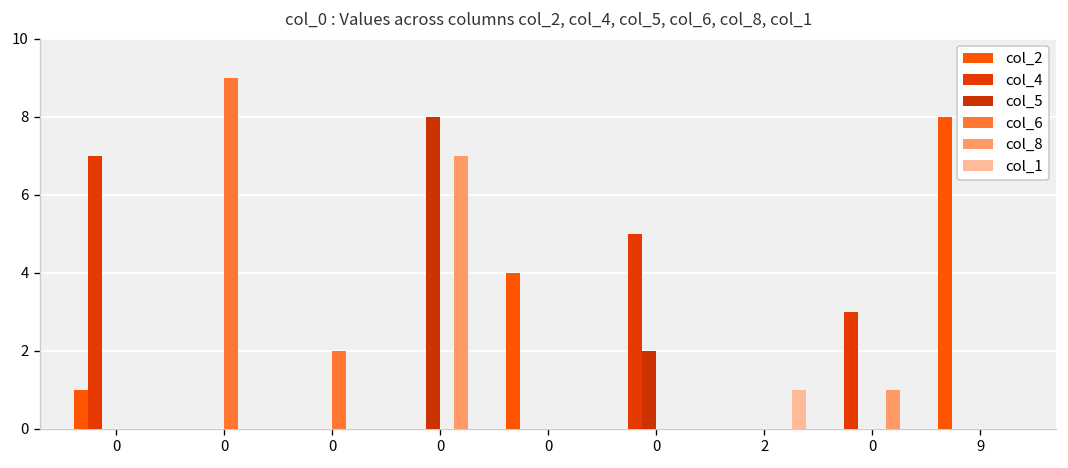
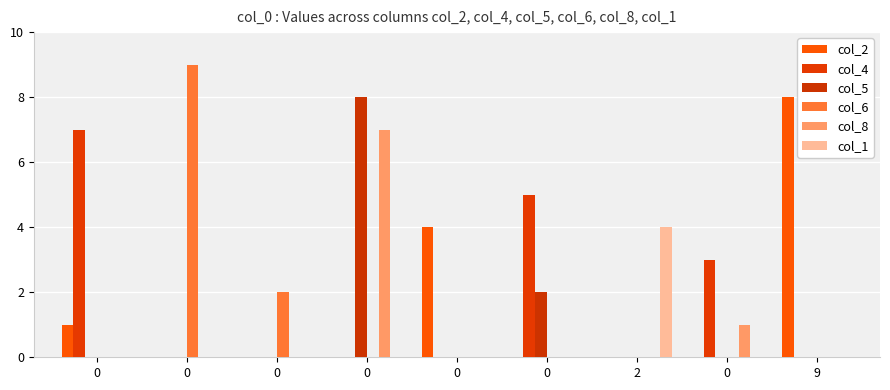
  {
    "col_6": {
      "2": 0,
      "9": 0
    },
    "col_8": {
      "2": 0,
      "9": 0
    },
    "col_1": {
-     "2": 1,
+     "2": 4,
      "9": 0
    }
  }
